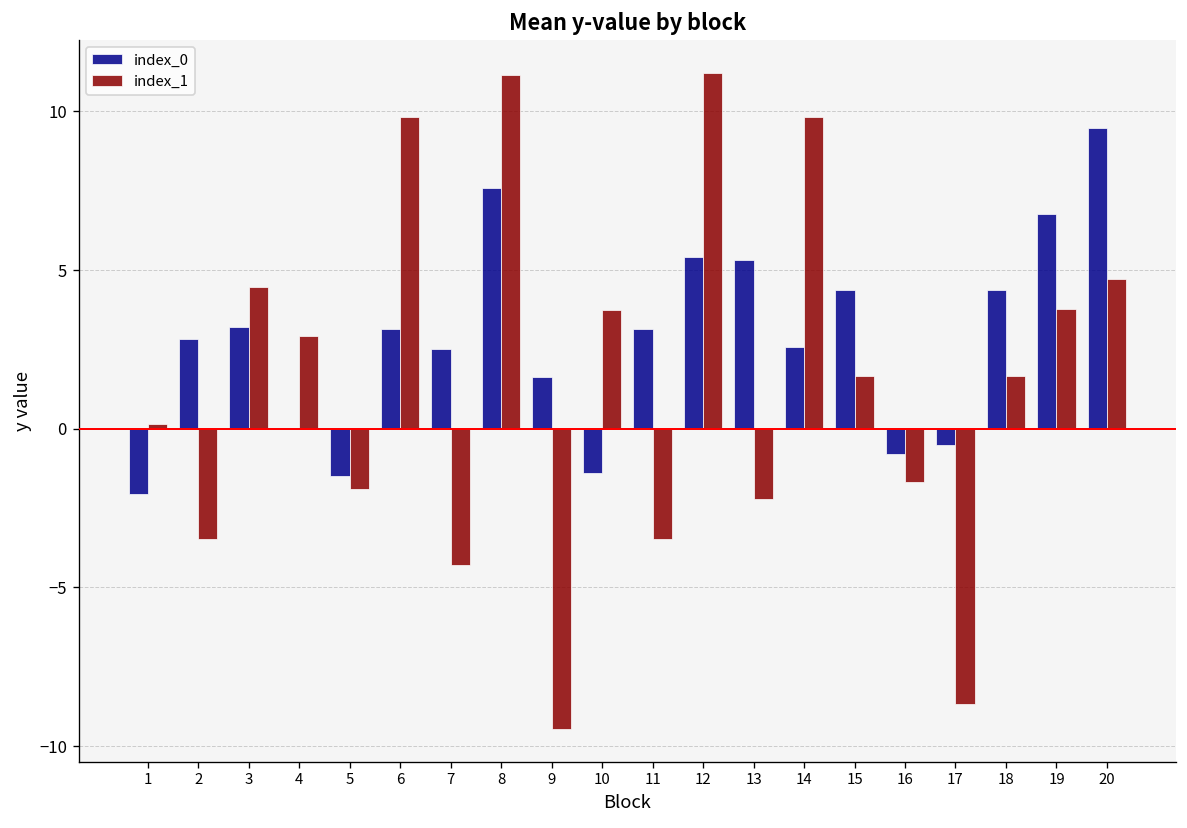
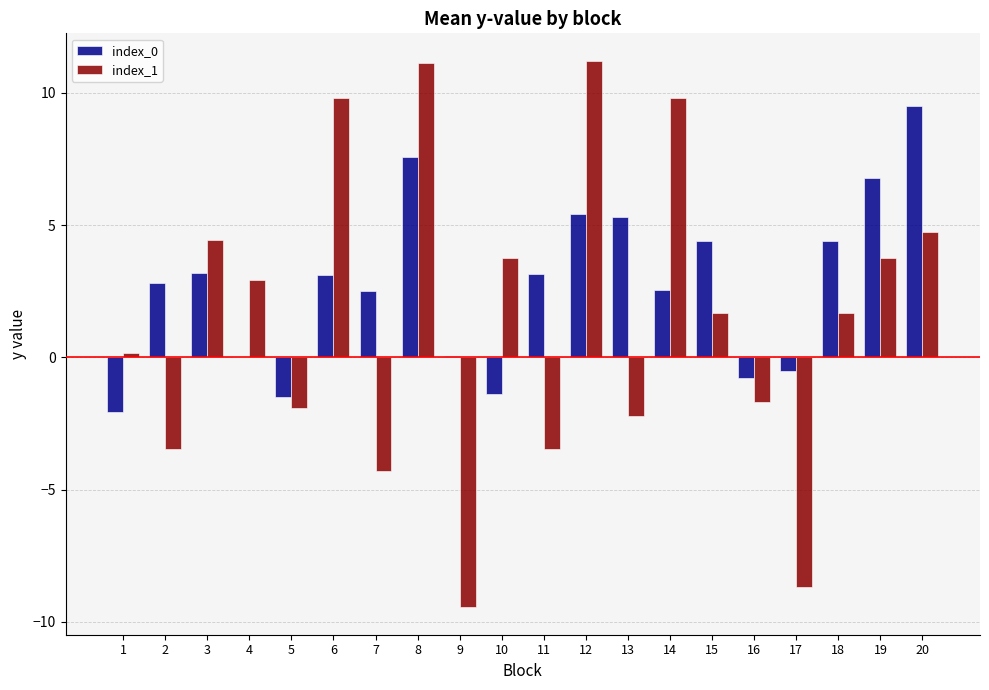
  {
    "index_0": {
      "1": -2.0,
      "2": 2.8,
      "3": 3.2,
      "5": -1.5,
      "6": 3.1,
      "7": 2.5,
      "8": 7.6,
-     "9": 1.6,
+     "9": 0.0,
      "10": -1.4,
      "11": 3.1,
      "12": 5.4,
      "13": 5.3,
      "14": 2.6,
      "15": 4.4,
      "16": -0.8,
      "17": -0.5,
      "18": 4.4,
      "19": 6.8,
      "20": 9.5
    },
    "index_1": {
      "1": 0.1,
      "2": -3.5,
      "3": 4.5,
      "4": 2.9,
      "5": -1.9,
      "6": 9.8,
      "7": -4.3,
      "8": 11.1,
      "9": -9.5,
      "10": 3.7,
      "11": -3.5,
      "12": 11.2,
      "13": -2.2,
      "14": 9.8,
      "15": 1.7,
      "16": -1.7,
      "17": -8.7,
      "18": 1.7,
      "19": 3.8,
      "20": 4.7
    }
  }
